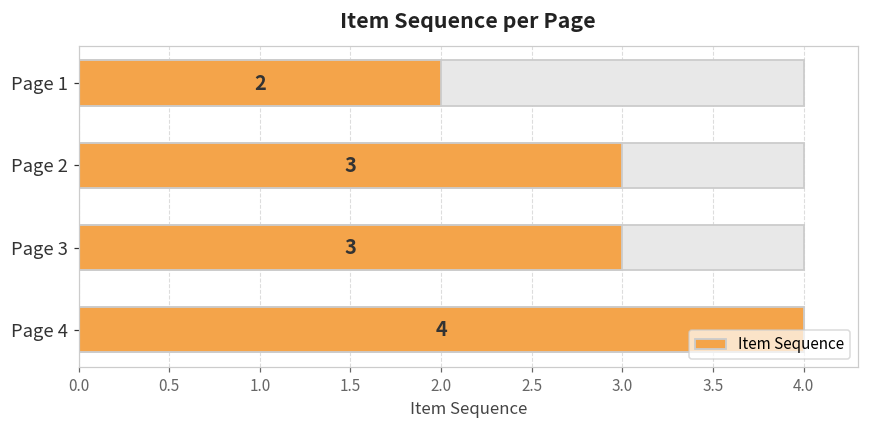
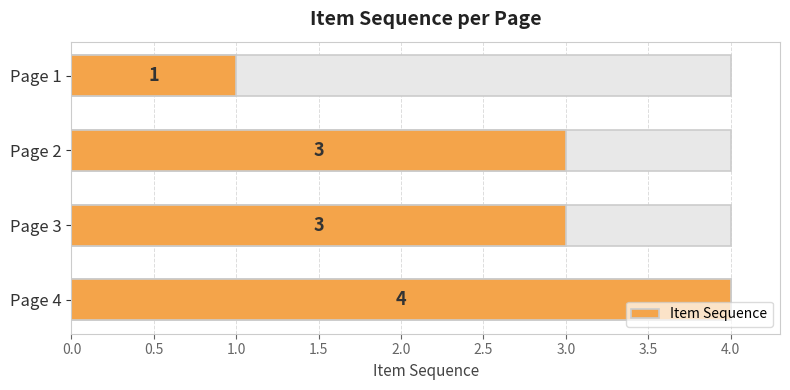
  {
    "Item Sequence": {
-     "Page 1": 2,
+     "Page 1": 1,
      "Page 4": 4
    }
  }
